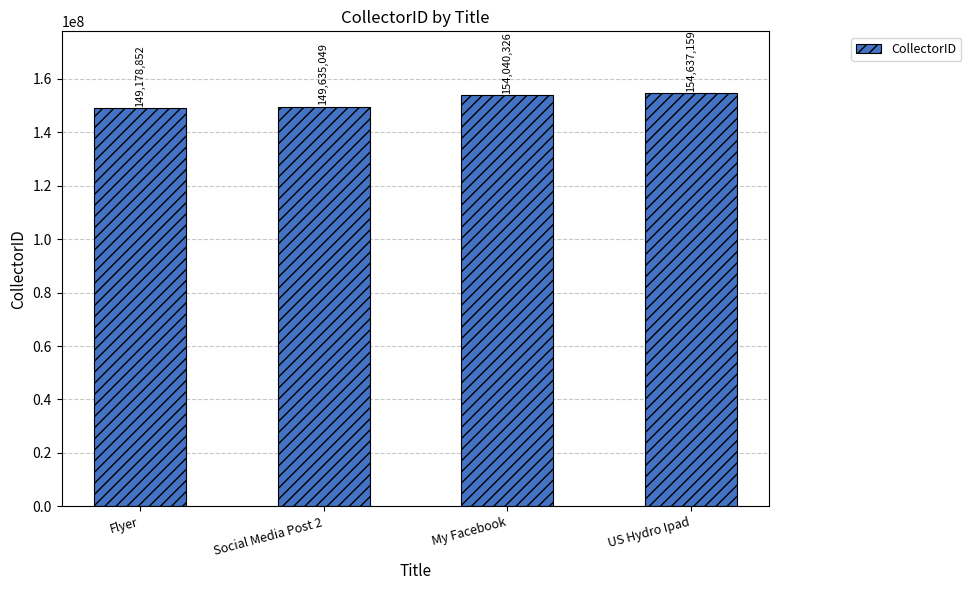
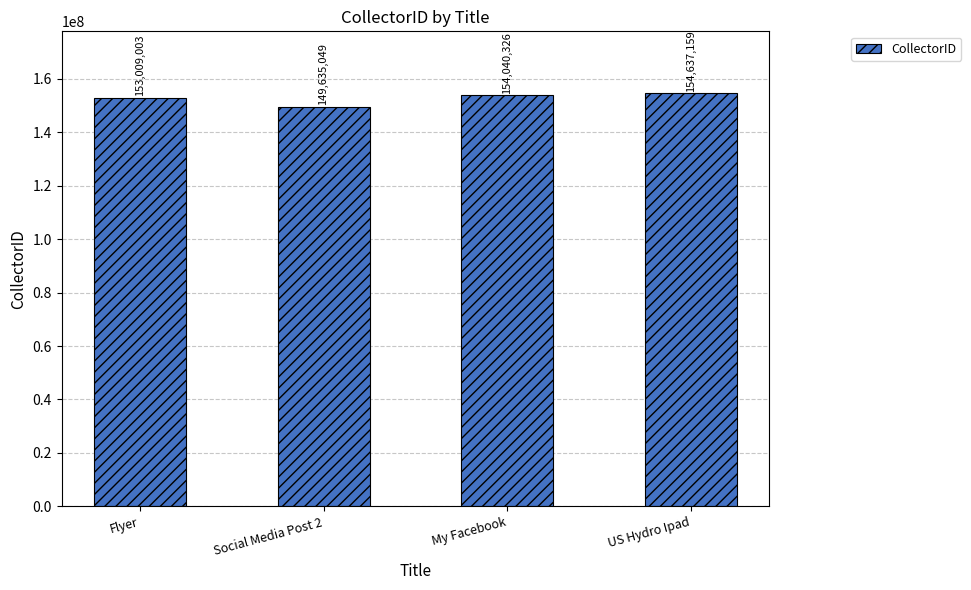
  {
-   "Flyer": "149,178,852",
+   "Flyer": "153,009,003",
    "Social Media Post 2": "149,635,049",
    "My Facebook": "154,040,326",
    "US Hydro Ipad": "154,637,159"
  }
